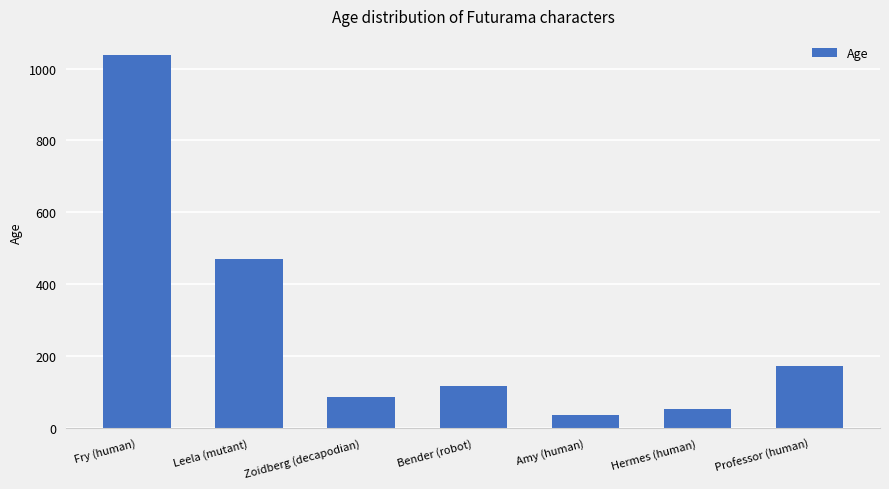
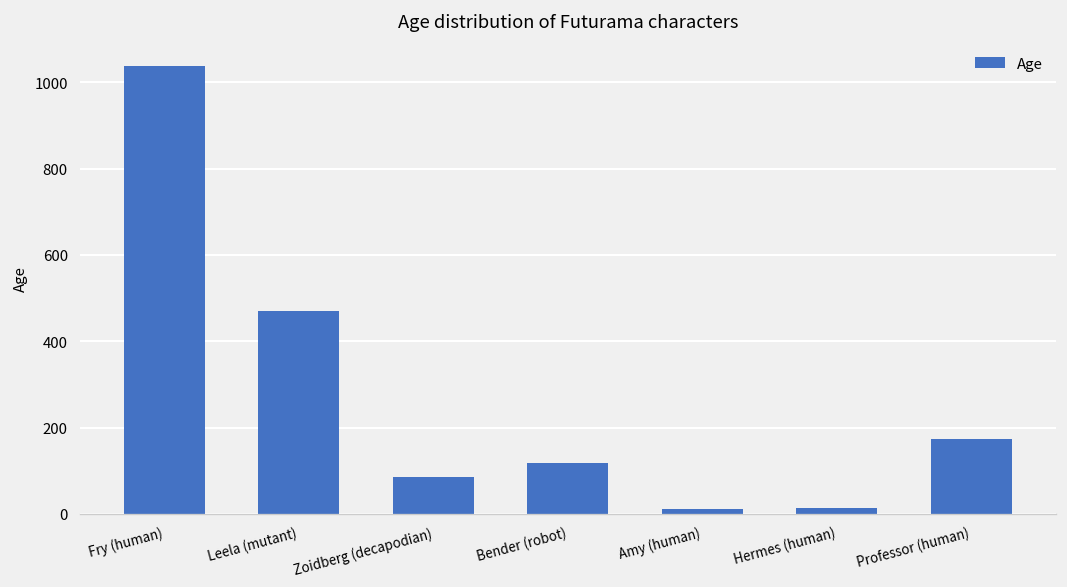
  {
    "Fry (human)": 1040,
    "Leela (mutant)": 470,
    "Zoidberg (decapodian)": 90,
    "Bender (robot)": 120,
-   "Amy (human)": 40,
-   "Hermes (human)": 50,
+   "Amy (human)": 10,
+   "Hermes (human)": 10,
    "Professor (human)": 170
  }
